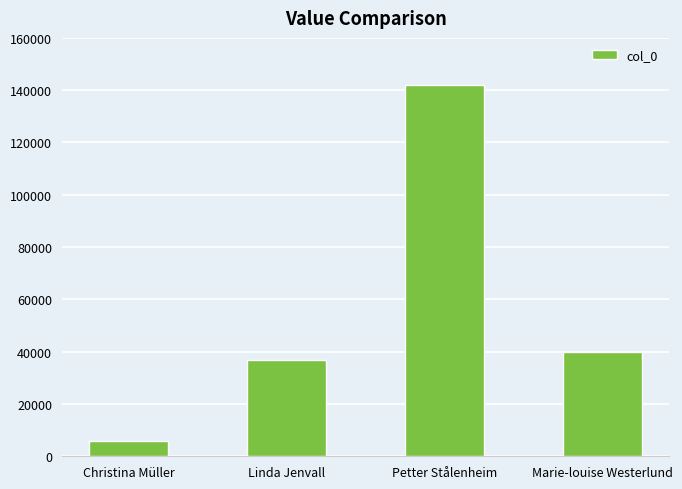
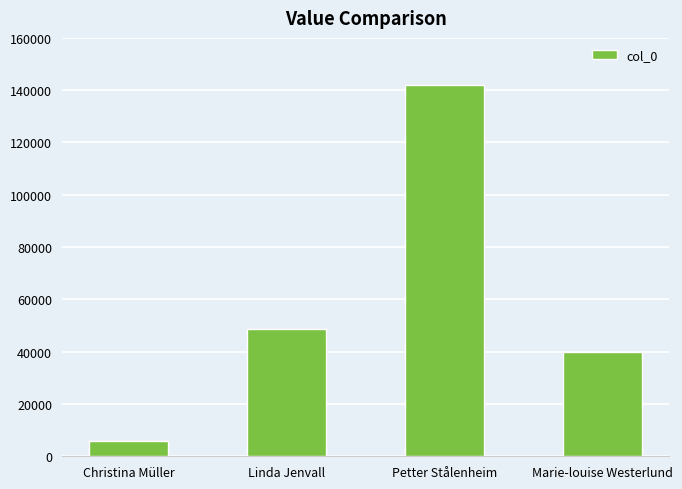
  {
    "Christina Müller": 6000,
-   "Linda Jenvall": 37000,
+   "Linda Jenvall": 49000,
    "Petter Stålenheim": 142000,
    "Marie-louise Westerlund": 40000
  }
